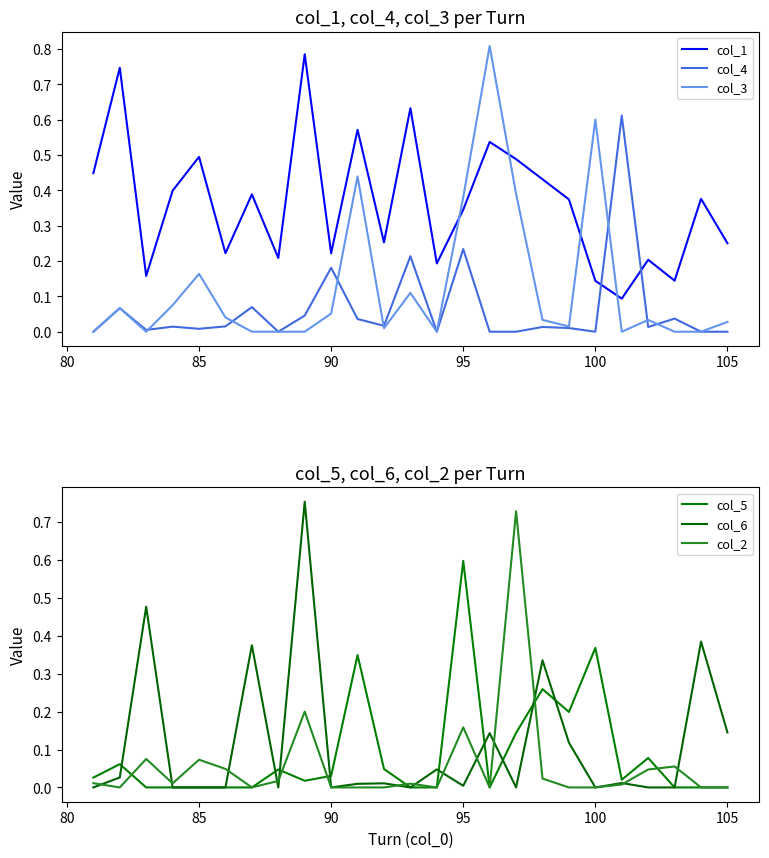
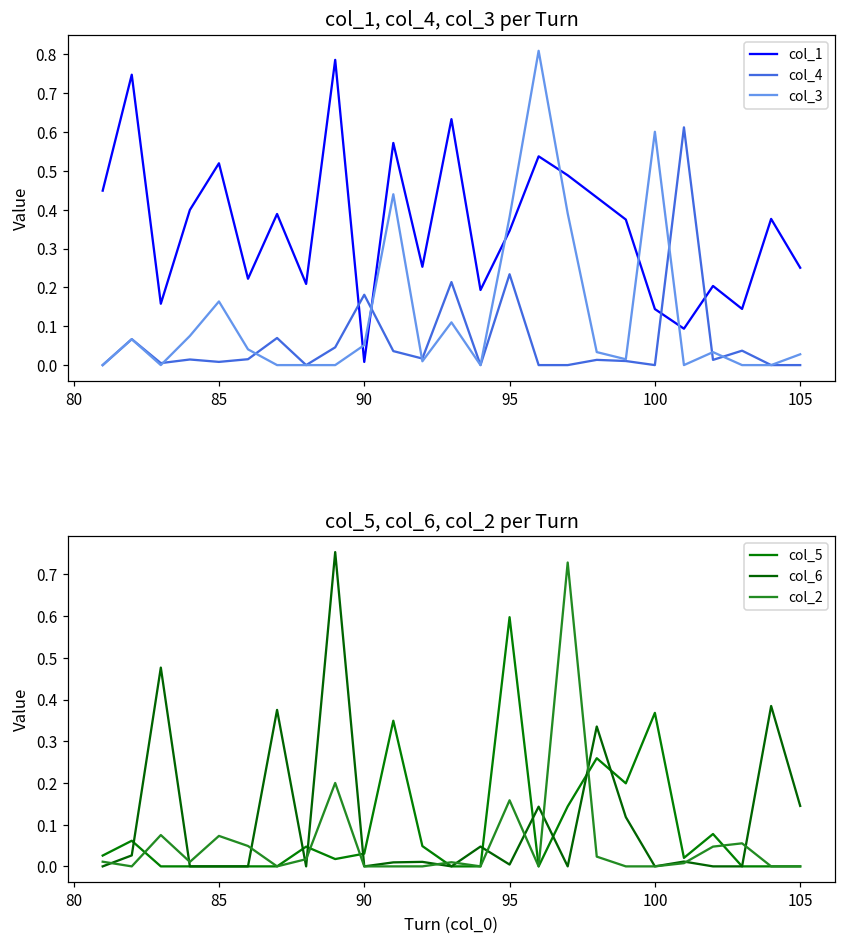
  {
    "col_1, col_4, col_3 per Turn": {
      "col_1": {
-       "85": 0.50,
-       "90": 0.22,
+       "85": 0.52,
+       "90": 0.01,
        "95": 0.35,
        "100": 0.14,
        "105": 0.25
      }
    }
  }
